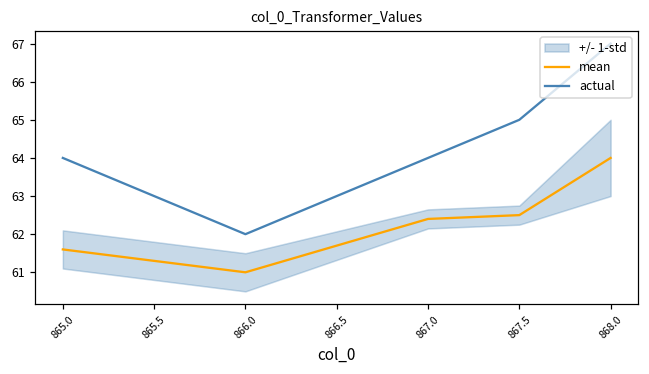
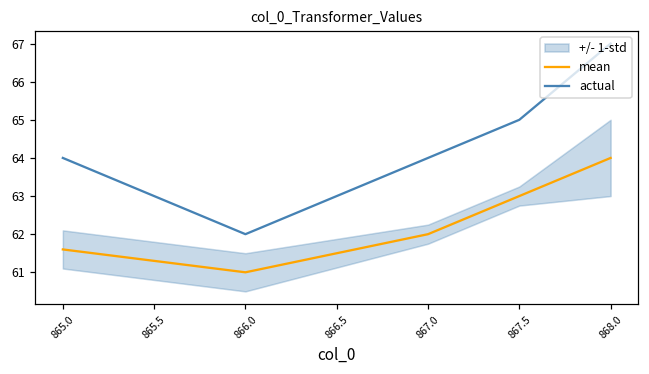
  {
    "mean": {
      "865.0": 61.6,
      "866.0": 61.0,
-     "867.0": 62.4,
-     "867.5": 62.5,
+     "867.0": 62.0,
+     "867.5": 63.0,
      "868.0": 64.0
    }
  }
